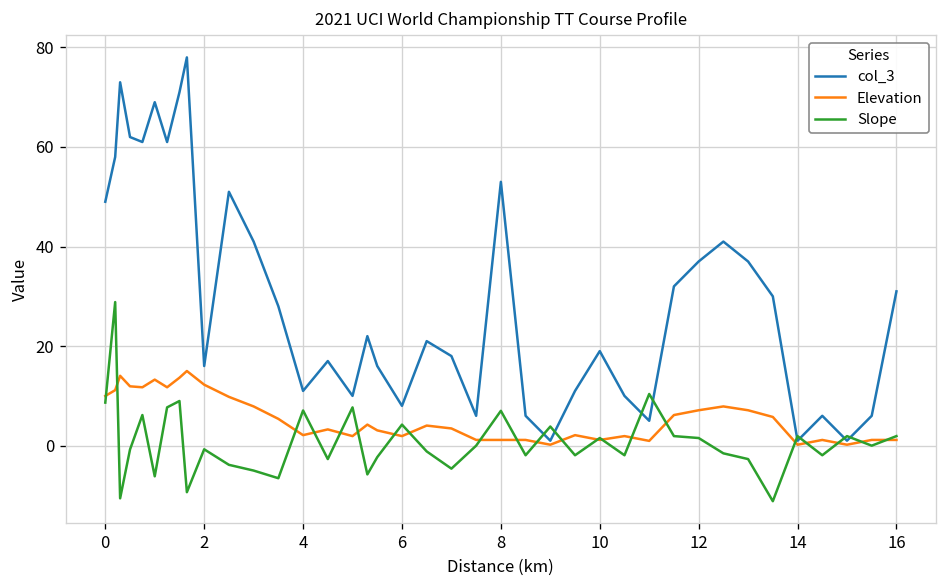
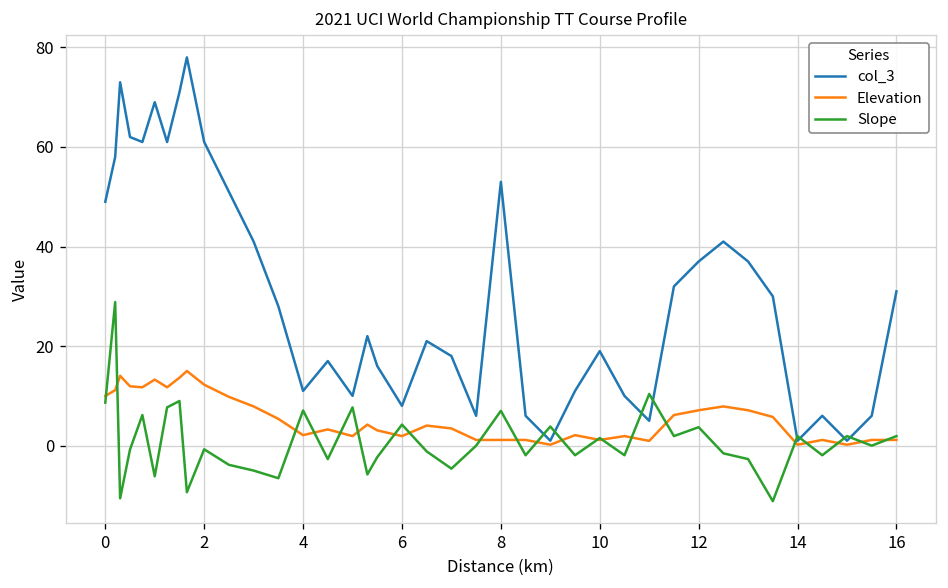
  {
    "col_3": {
      "0": 49,
-     "2": 16,
+     "2": 61,
      "4": 11,
      "6": 8,
      "8": 53,
      "10": 19,
      "12": 37,
      "14": 1,
      "16": 31
    },
    "Elevation": {
      "0": 10,
      "2": 12,
      "4": 2,
      "6": 2,
      "8": 1,
      "12": 7,
      "14": 0,
      "16": 1
    },
    "Slope": {
      "0": 9,
      "2": -1,
      "4": 7,
      "6": 4,
      "8": 7,
-     "12": 2,
+     "12": 4,
      "14": 2,
      "16": 2
    }
  }
